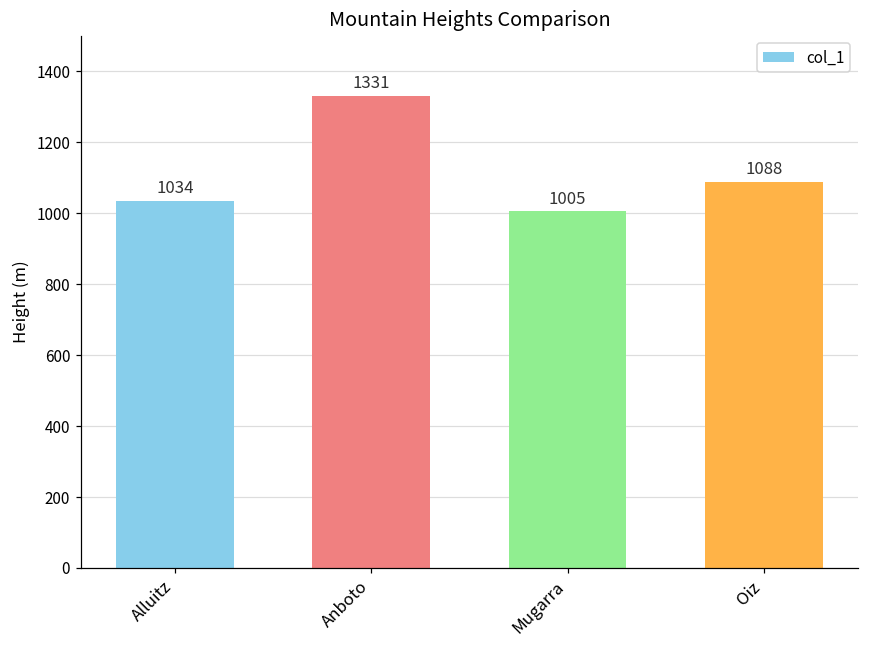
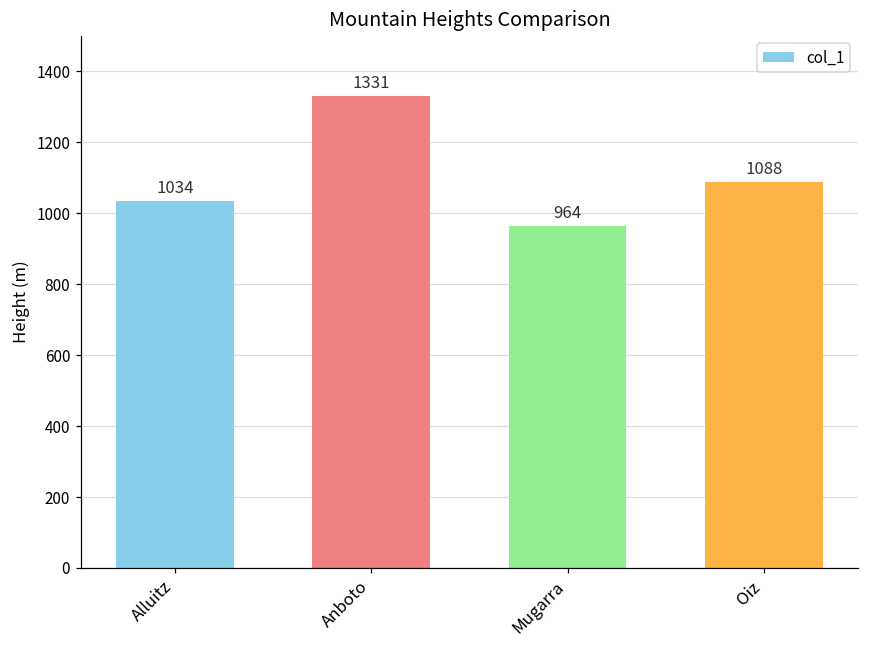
  {
    "Alluitz": 1034,
    "Anboto": 1331,
-   "Mugarra": 1005,
+   "Mugarra": 964,
    "Oiz": 1088
  }
